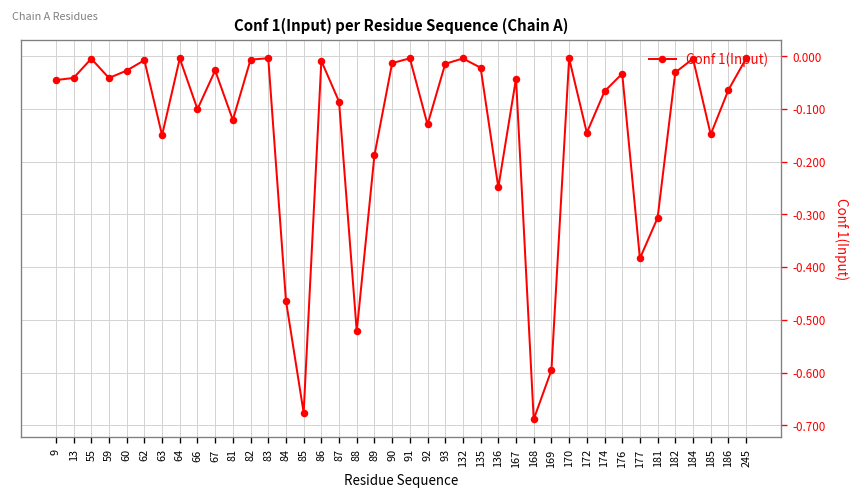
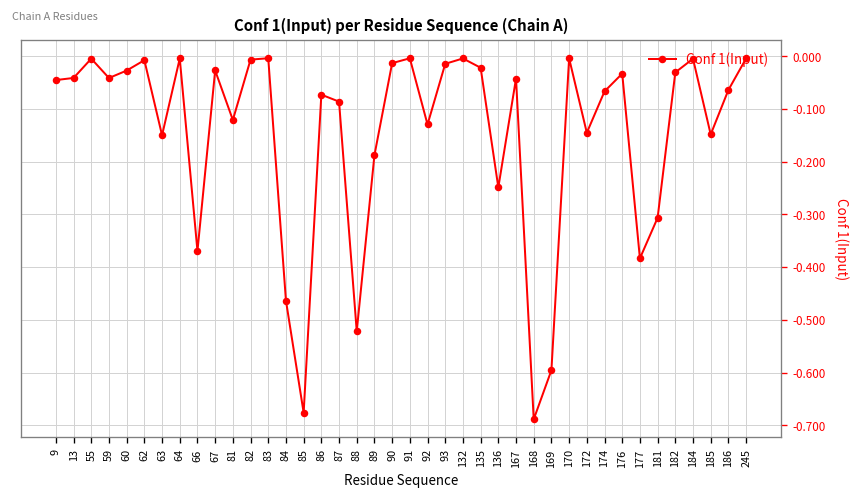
  {
    "9": -0.05,
    "13": -0.04,
    "55": 0.00,
    "59": -0.04,
    "60": -0.03,
    "62": -0.01,
    "63": -0.15,
    "64": 0.00,
-   "66": -0.10,
+   "66": -0.37,
    "67": -0.03,
    "81": -0.12,
    "82": -0.01,
    "83": 0.00,
    "84": -0.46,
    "85": -0.68,
-   "86": -0.01,
+   "86": -0.07,
    "87": -0.09,
    "88": -0.52,
    "89": -0.19,
    "90": -0.01,
    "91": 0.00,
    "92": -0.13,
    "93": -0.01,
    "132": 0.00,
    "135": -0.02,
    "136": -0.25,
    "167": -0.04,
    "168": -0.69,
    "169": -0.60,
    "170": 0.00,
    "172": -0.15,
    "174": -0.07,
    "176": -0.03,
    "177": -0.38,
    "181": -0.31,
    "182": -0.03,
    "184": 0.00,
    "185": -0.15,
    "186": -0.06,
    "245": 0.00
  }
